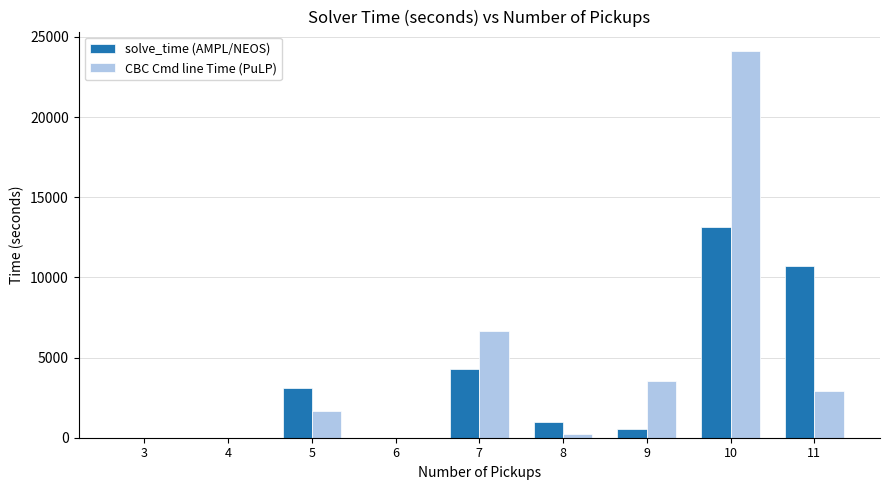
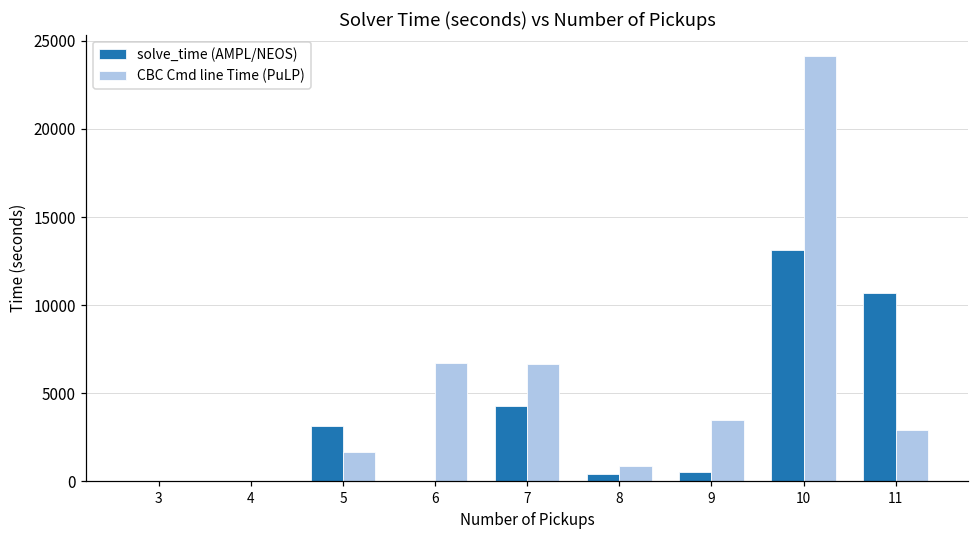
  {
    "solve_time (AMPL/NEOS)": {
      "5": 3100,
      "7": 4300,
-     "8": 1000,
+     "8": 400,
      "9": 500,
      "10": 13100,
      "11": 10700
    },
    "CBC Cmd line Time (PuLP)": {
      "5": 1700,
-     "6": 0,
+     "6": 6700,
      "7": 6600,
-     "8": 300,
+     "8": 900,
      "9": 3500,
      "10": 24100,
      "11": 2900
    }
  }
